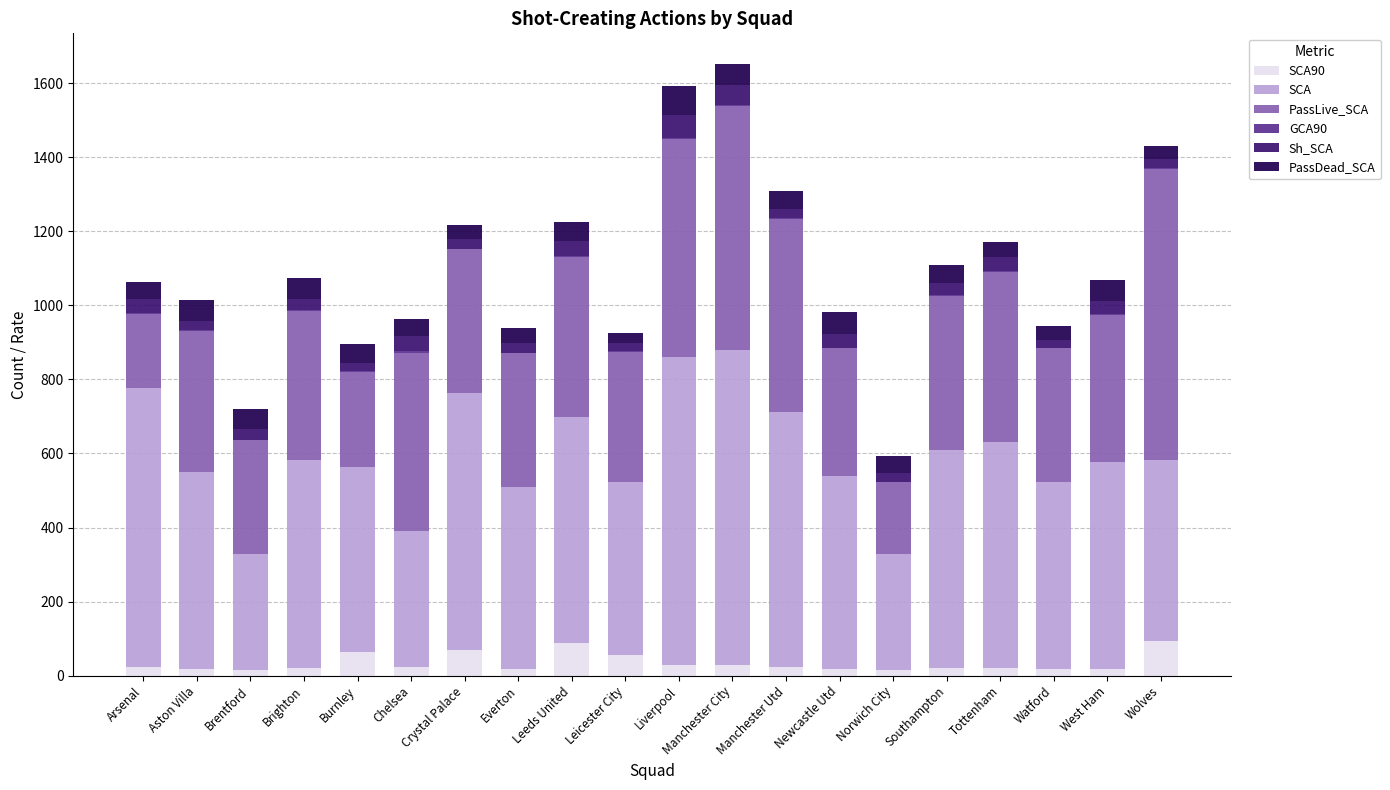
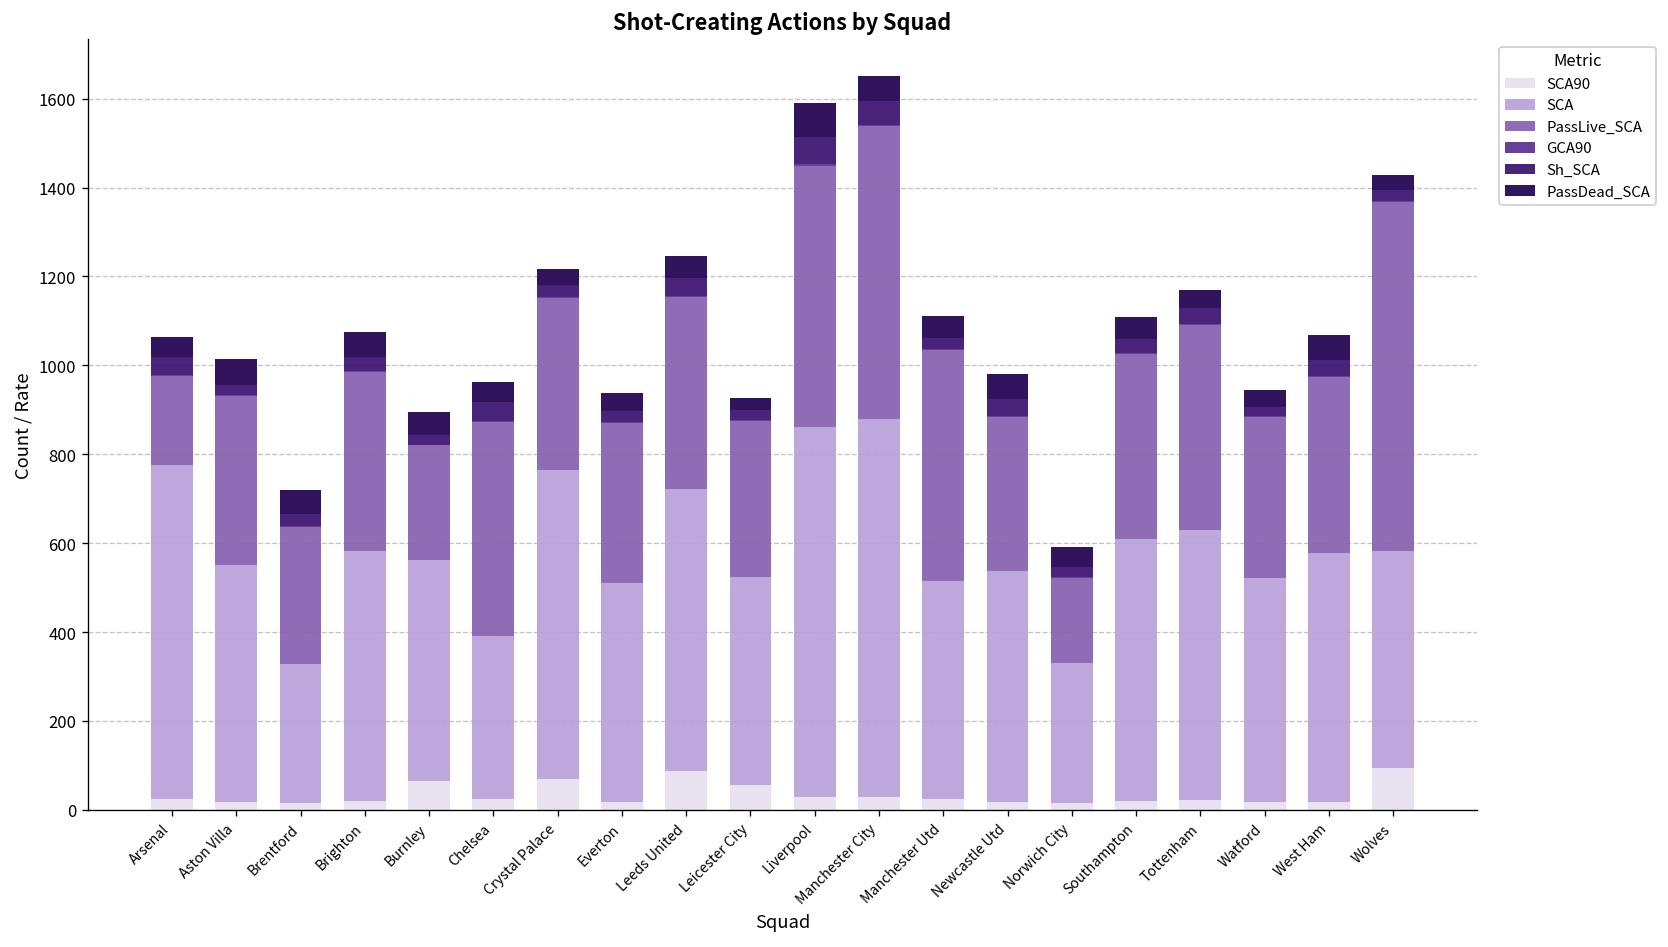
  {
    "SCA90": {
      "Arsenal": 20,
      "Aston Villa": 20,
      "Brentford": 10,
      "Brighton": 20,
      "Burnley": 70,
      "Chelsea": 20,
      "Crystal Palace": 70,
      "Everton": 20,
      "Leeds United": 90,
      "Leicester City": 60,
      "Liverpool": 30,
      "Manchester City": 30,
      "Manchester Utd": 20,
      "Newcastle Utd": 20,
      "Norwich City": 10,
      "Southampton": 20,
      "Tottenham": 20,
      "Watford": 20,
      "West Ham": 20,
      "Wolves": 90
    },
    "SCA": {
      "Arsenal": 750,
      "Aston Villa": 530,
      "Brentford": 310,
      "Brighton": 560,
      "Burnley": 500,
      "Chelsea": 370,
      "Crystal Palace": 690,
      "Everton": 490,
-     "Leeds United": 610,
+     "Leeds United": 630,
      "Leicester City": 470,
      "Liverpool": 830,
      "Manchester City": 850,
-     "Manchester Utd": 690,
+     "Manchester Utd": 490,
      "Newcastle Utd": 520,
      "Norwich City": 320,
      "Southampton": 590,
      "Tottenham": 610,
      "Watford": 500,
      "West Ham": 560,
      "Wolves": 490
    },
    "PassLive_SCA": {
      "Arsenal": 200,
      "Aston Villa": 380,
      "Brentford": 310,
      "Brighton": 400,
      "Burnley": 260,
      "Chelsea": 480,
      "Crystal Palace": 390,
      "Everton": 360,
      "Leeds United": 430,
      "Leicester City": 350,
      "Liverpool": 590,
      "Manchester City": 660,
      "Manchester Utd": 520,
      "Newcastle Utd": 350,
      "Norwich City": 190,
      "Southampton": 420,
      "Tottenham": 460,
      "Watford": 360,
      "West Ham": 400,
      "Wolves": 790
    }
  }
